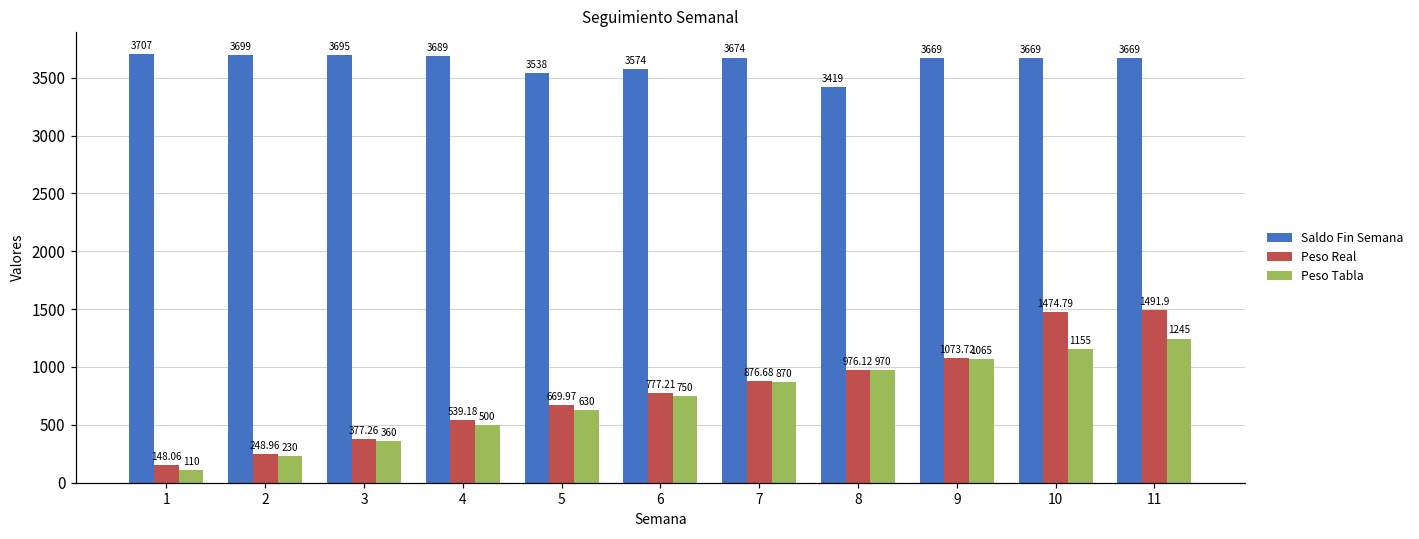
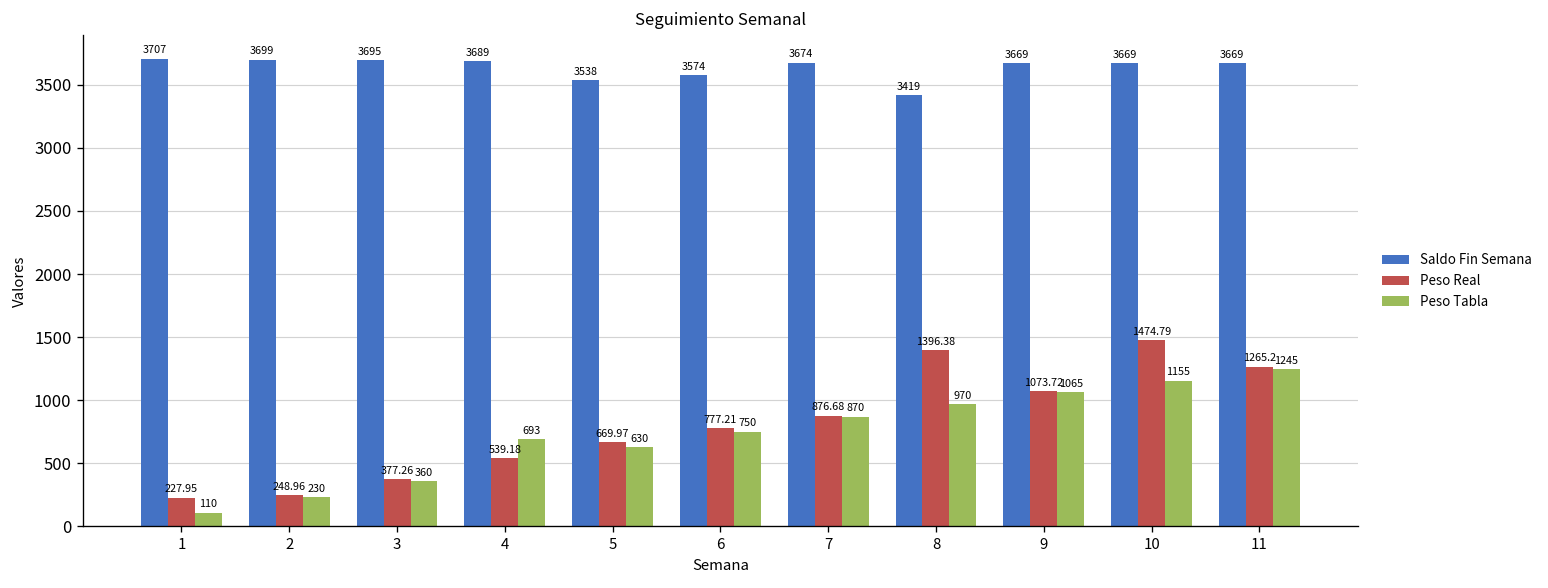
  {
    "Saldo Fin Semana": {
      "1": 3707,
      "2": 3699,
      "3": 3695,
      "4": 3689,
      "5": 3538,
      "6": 3574,
      "7": 3674,
      "8": 3419,
      "9": 3669,
      "10": 3669,
      "11": 3669
    },
    "Peso Real": {
-     "1": 148.06,
+     "1": 227.95,
      "2": 248.96,
      "3": 377.26,
      "4": 539.18,
      "5": 669.97,
      "6": 777.21,
      "7": 876.68,
-     "8": 976.12,
+     "8": 1396.38,
      "9": 1073.72,
      "10": 1474.79,
-     "11": 1491.9
+     "11": 1265.2
    },
    "Peso Tabla": {
      "1": 110,
      "2": 230,
      "3": 360,
-     "4": 500,
+     "4": 693,
      "5": 630,
      "6": 750,
      "7": 870,
      "8": 970,
      "10": 1155,
      "11": 1245
    }
  }
